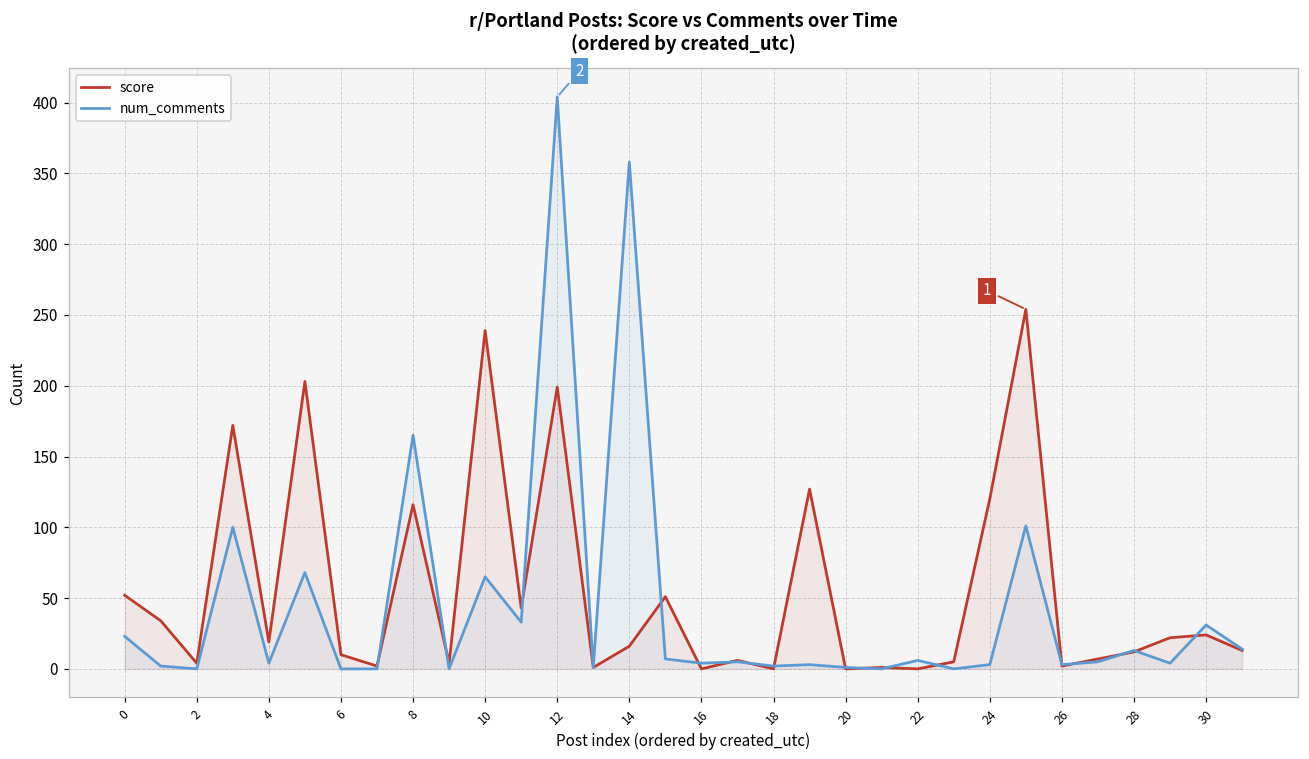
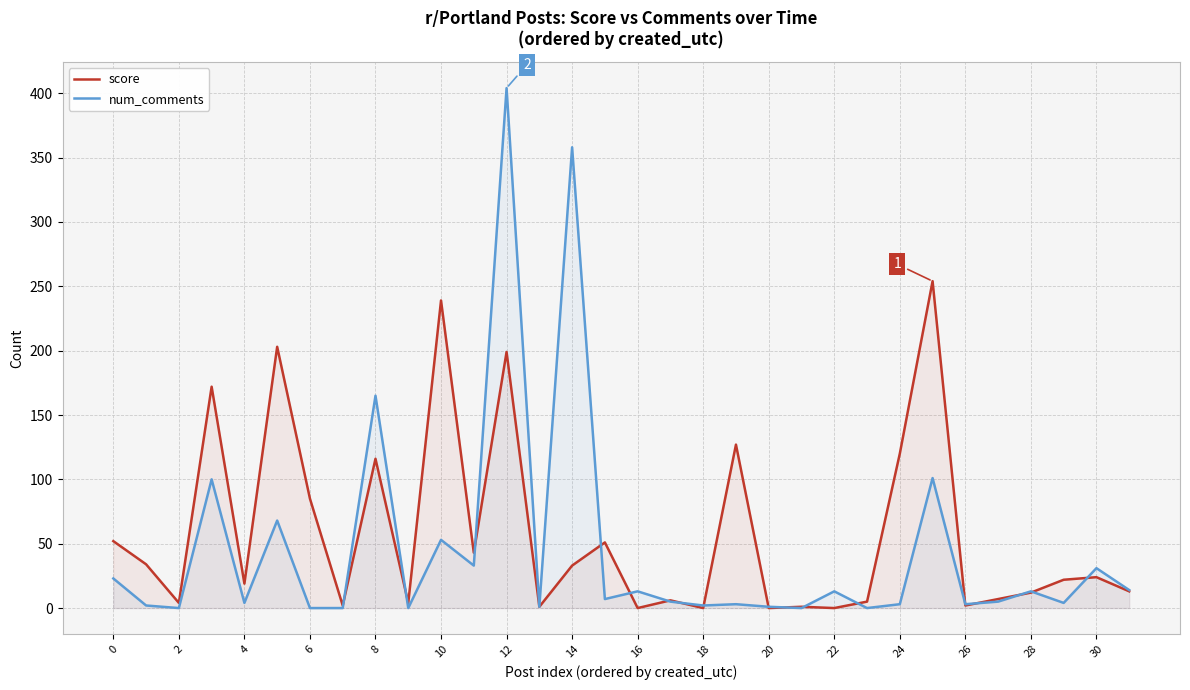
  {
    "score": {
      "0": 52,
      "2": 4,
      "4": 19,
-     "6": 10,
+     "6": 85,
      "8": 116,
      "10": 239,
      "12": 199,
-     "14": 16,
+     "14": 33,
      "16": 0,
      "18": 0,
      "22": 0,
      "24": 120,
      "30": 24
    },
    "num_comments": {
      "0": 23,
      "2": 0,
      "4": 4,
      "6": 0,
      "8": 165,
-     "10": 65,
+     "10": 53,
      "12": 404,
      "14": 358,
-     "16": 4,
+     "16": 13,
      "18": 2,
-     "22": 6,
+     "22": 13,
      "24": 3,
      "30": 31
    }
  }
